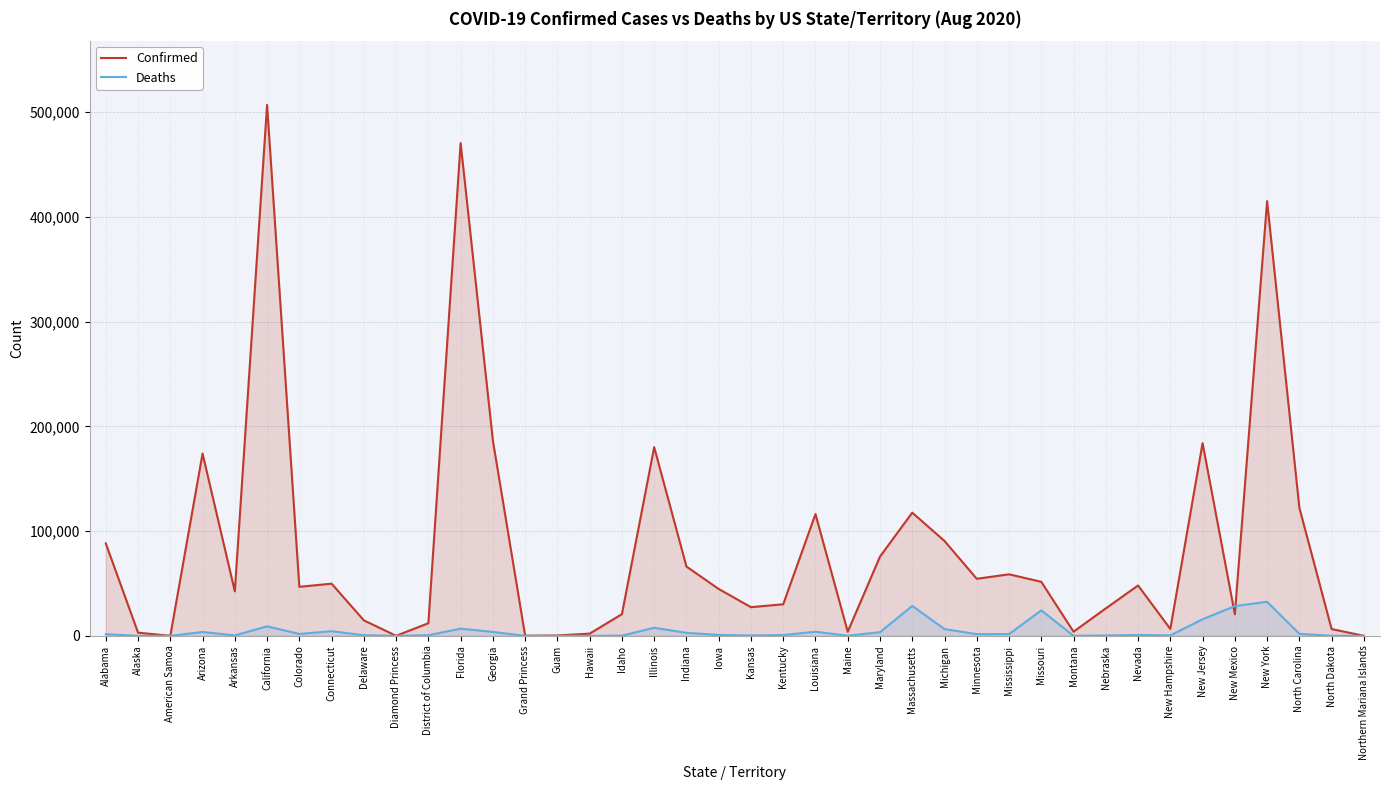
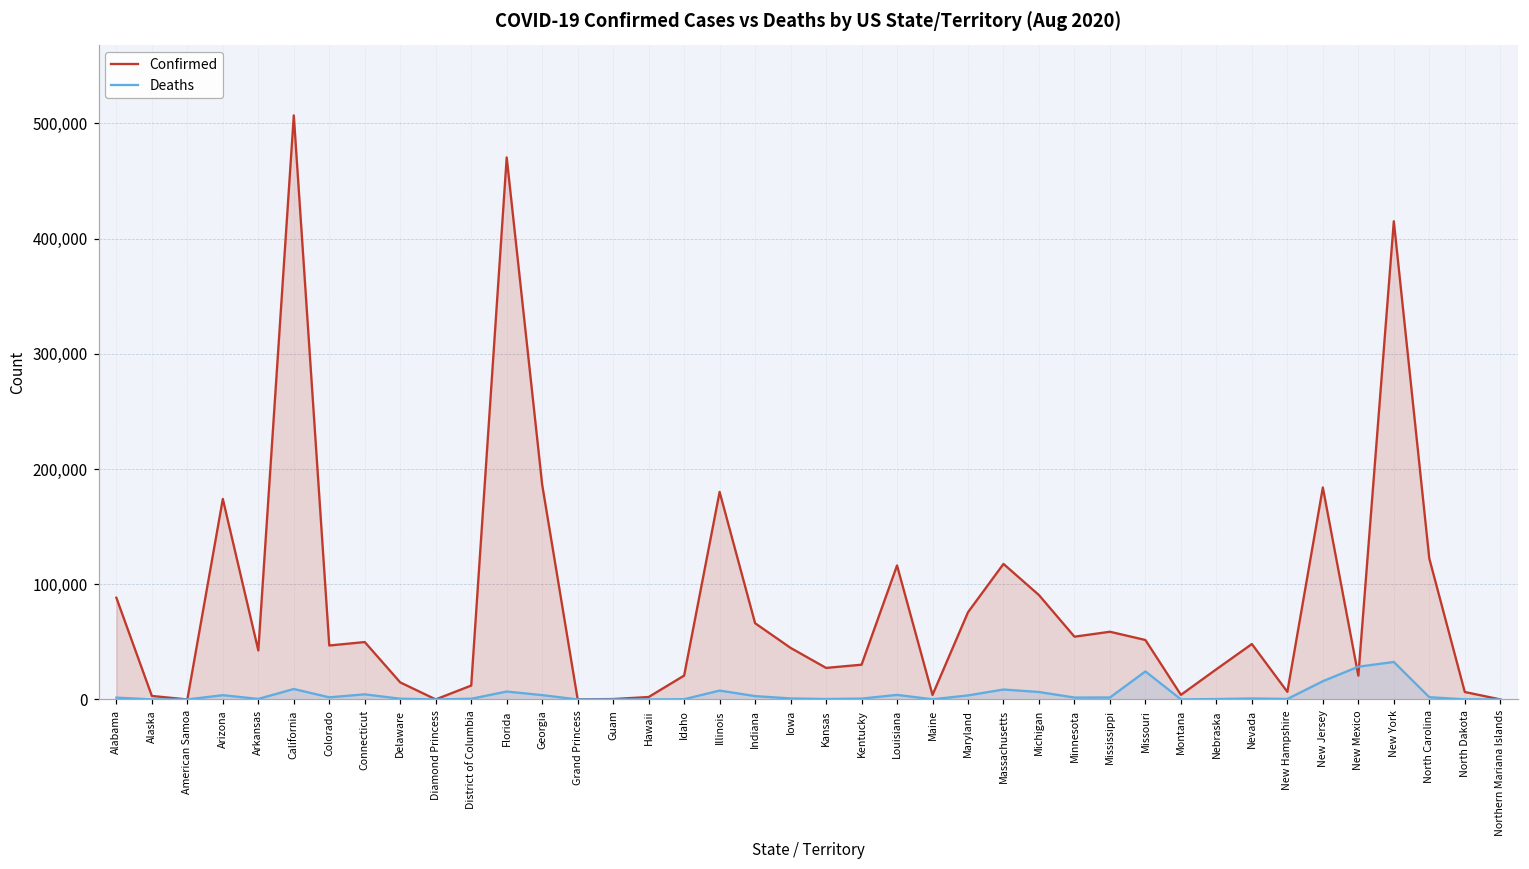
  {
    "Confirmed": {
      "Alabama": "88,000",
      "Alaska": "3,000",
      "Arizona": "174,000",
      "Arkansas": "43,000",
      "California": "507,000",
      "Colorado": "47,000",
      "Connecticut": "50,000",
      "Delaware": "15,000",
      "District of Columbia": "12,000",
      "Florida": "470,000",
      "Georgia": "186,000",
      "Idaho": "21,000",
      "Illinois": "180,000",
      "Indiana": "66,000",
      "Iowa": "45,000",
      "Kansas": "27,000",
      "Kentucky": "30,000",
      "Louisiana": "116,000",
      "Maine": "4,000",
      "Maryland": "76,000",
      "Massachusetts": "118,000",
      "Michigan": "91,000",
      "Minnesota": "54,000",
      "Mississippi": "59,000",
      "Missouri": "52,000",
      "Montana": "4,000",
      "Nebraska": "26,000",
      "Nevada": "48,000",
      "New Hampshire": "7,000",
      "New Jersey": "184,000",
      "New Mexico": "21,000",
      "New York": "415,000",
      "North Carolina": "122,000",
      "North Dakota": "6,000"
    },
    "Deaths": {
      "Alabama": "2,000",
      "Alaska": "0",
      "Arizona": "4,000",
      "Arkansas": "0",
      "California": "9,000",
      "Colorado": "2,000",
      "Connecticut": "4,000",
      "Delaware": "1,000",
      "District of Columbia": "1,000",
      "Florida": "7,000",
      "Georgia": "4,000",
      "Idaho": "0",
      "Illinois": "8,000",
      "Indiana": "3,000",
      "Iowa": "1,000",
      "Kansas": "0",
      "Kentucky": "1,000",
      "Louisiana": "4,000",
      "Maine": "0",
      "Maryland": "3,000",
-     "Massachusetts": "29,000",
+     "Massachusetts": "9,000",
      "Michigan": "6,000",
      "Minnesota": "2,000",
      "Mississippi": "2,000",
      "Missouri": "24,000",
      "Montana": "0",
      "Nebraska": "0",
      "Nevada": "1,000",
      "New Hampshire": "0",
      "New Jersey": "16,000",
      "New Mexico": "28,000",
      "New York": "33,000",
      "North Carolina": "2,000",
      "North Dakota": "0"
    }
  }
